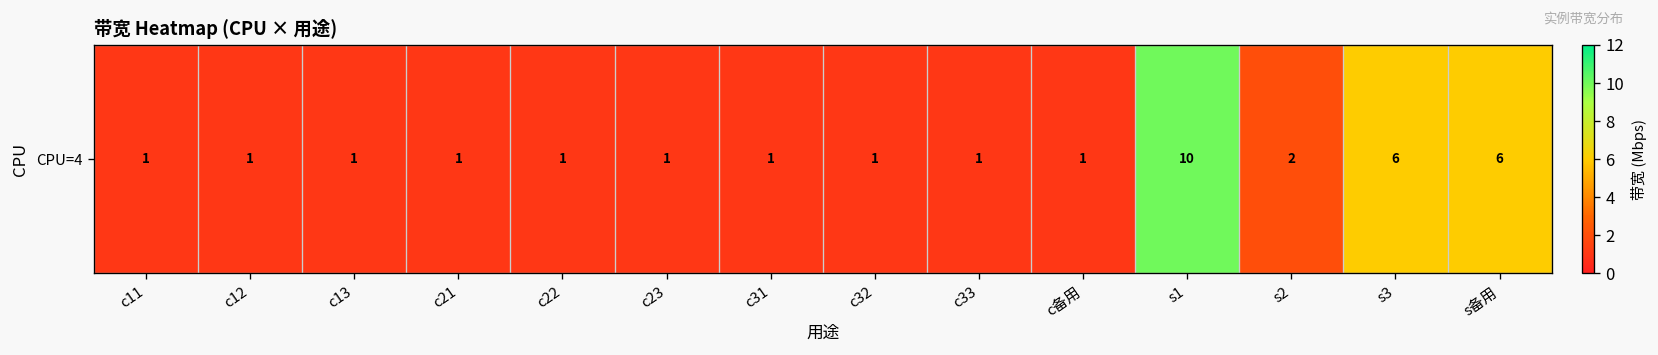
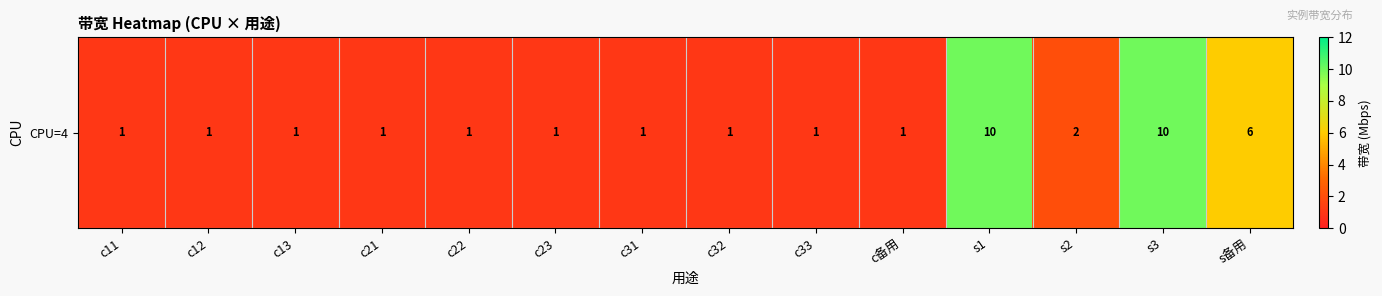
  {
    "CPU=4": {
      "c11": 1,
      "c12": 1,
      "c13": 1,
      "c21": 1,
      "c22": 1,
      "c23": 1,
      "c31": 1,
      "c32": 1,
      "c33": 1,
      "c备用": 1,
      "s1": 10,
      "s2": 2,
-     "s3": 6,
+     "s3": 10,
      "s备用": 6
    }
  }
